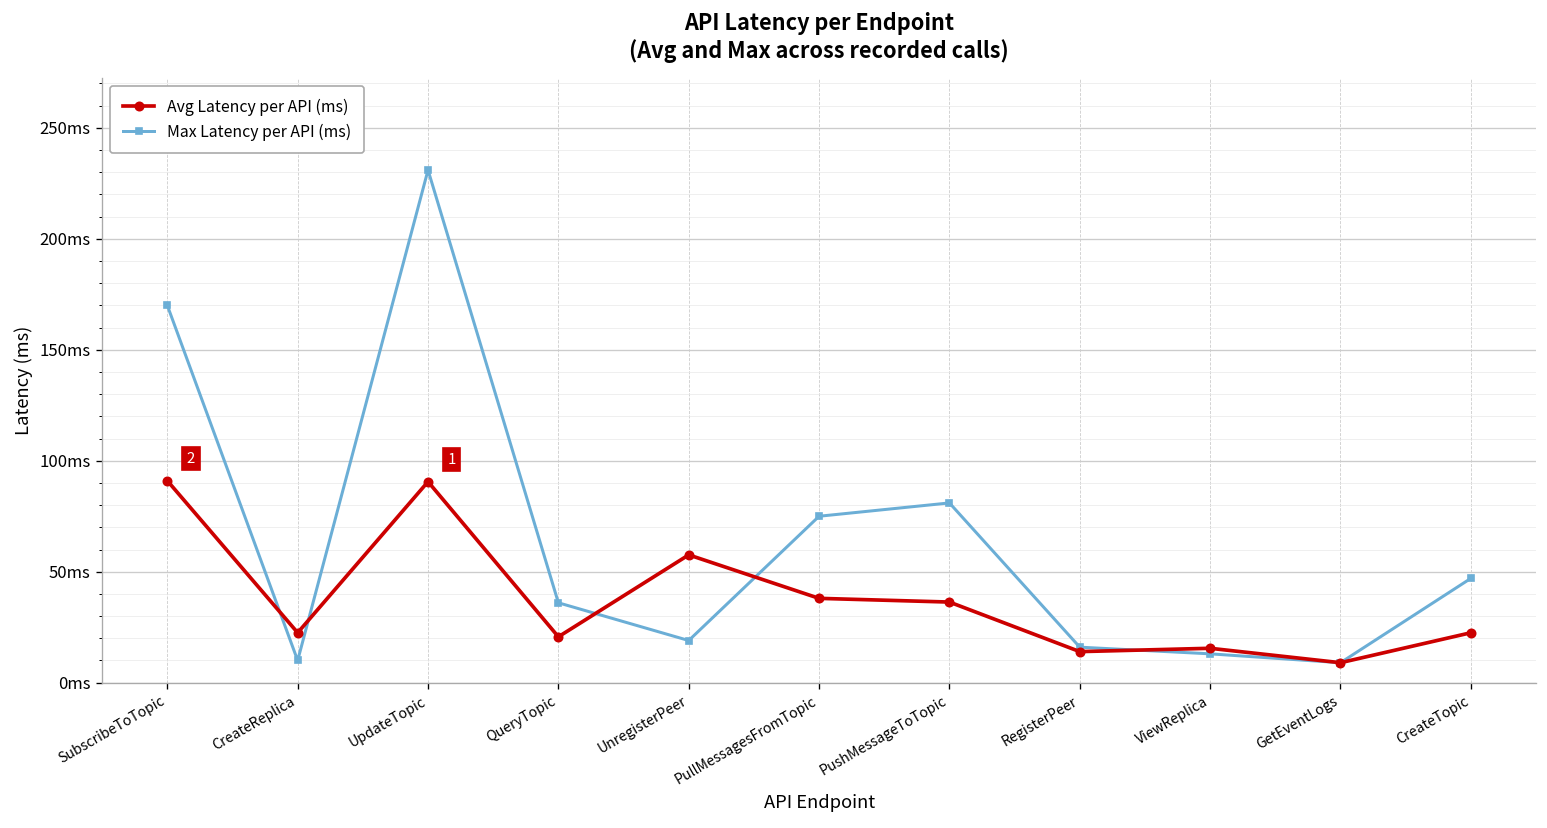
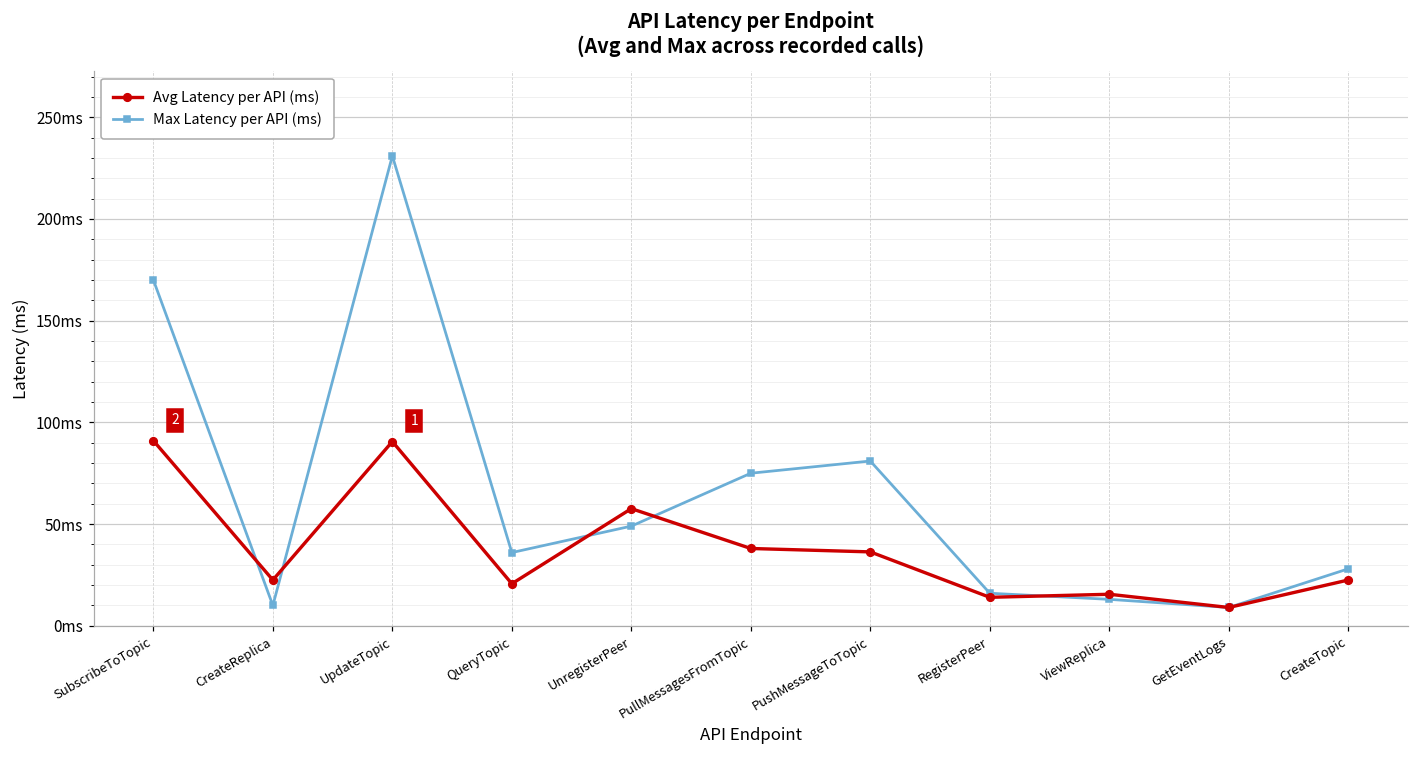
  {
    "Avg Latency per API (ms)": {
      "CreateReplica": "23ms",
      "QueryTopic": "21ms",
      "UnregisterPeer": "58ms",
      "PullMessagesFromTopic": "38ms",
      "PushMessageToTopic": "36ms",
      "RegisterPeer": "14ms",
      "ViewReplica": "16ms",
      "CreateTopic": "23ms"
    },
    "Max Latency per API (ms)": {
      "SubscribeToTopic": "170ms",
      "CreateReplica": "10ms",
      "UpdateTopic": "231ms",
      "QueryTopic": "36ms",
-     "UnregisterPeer": "19ms",
+     "UnregisterPeer": "49ms",
      "PullMessagesFromTopic": "75ms",
      "PushMessageToTopic": "81ms",
      "RegisterPeer": "16ms",
      "ViewReplica": "13ms",
-     "CreateTopic": "47ms"
+     "CreateTopic": "28ms"
    }
  }
